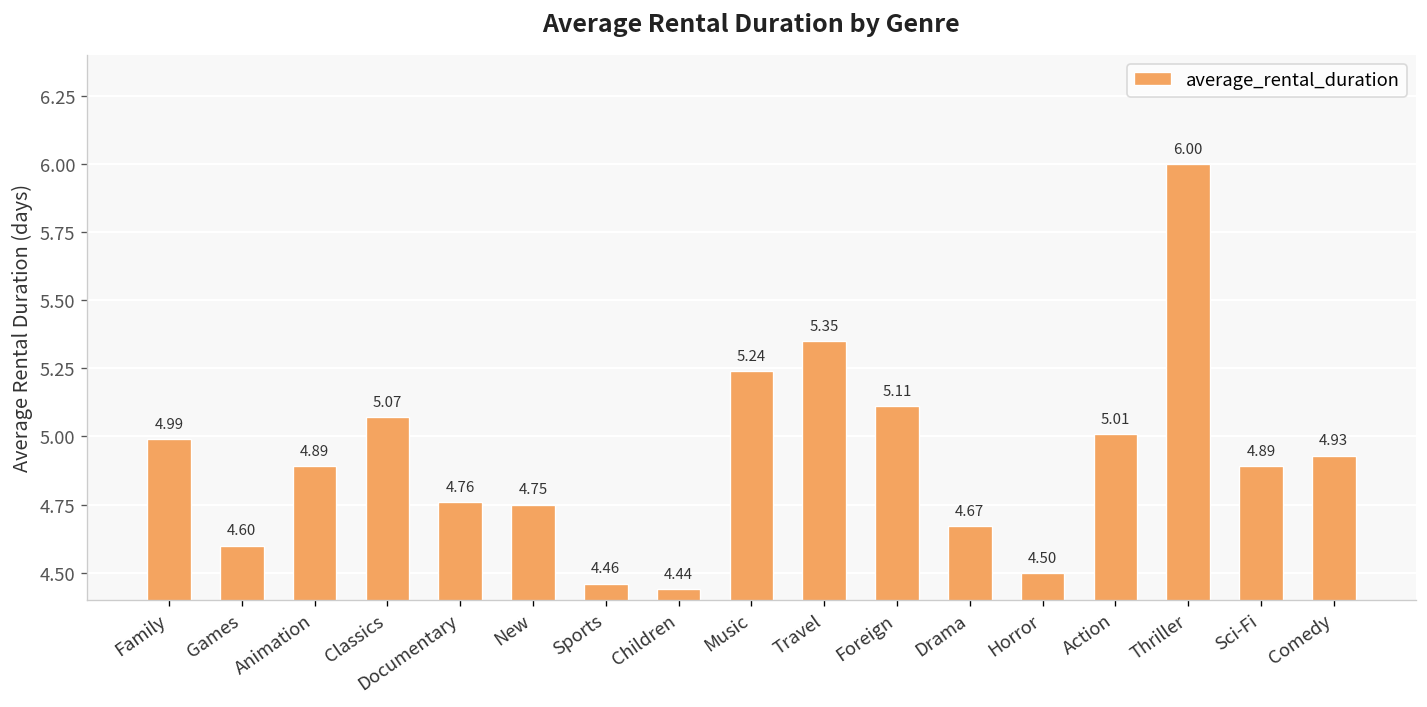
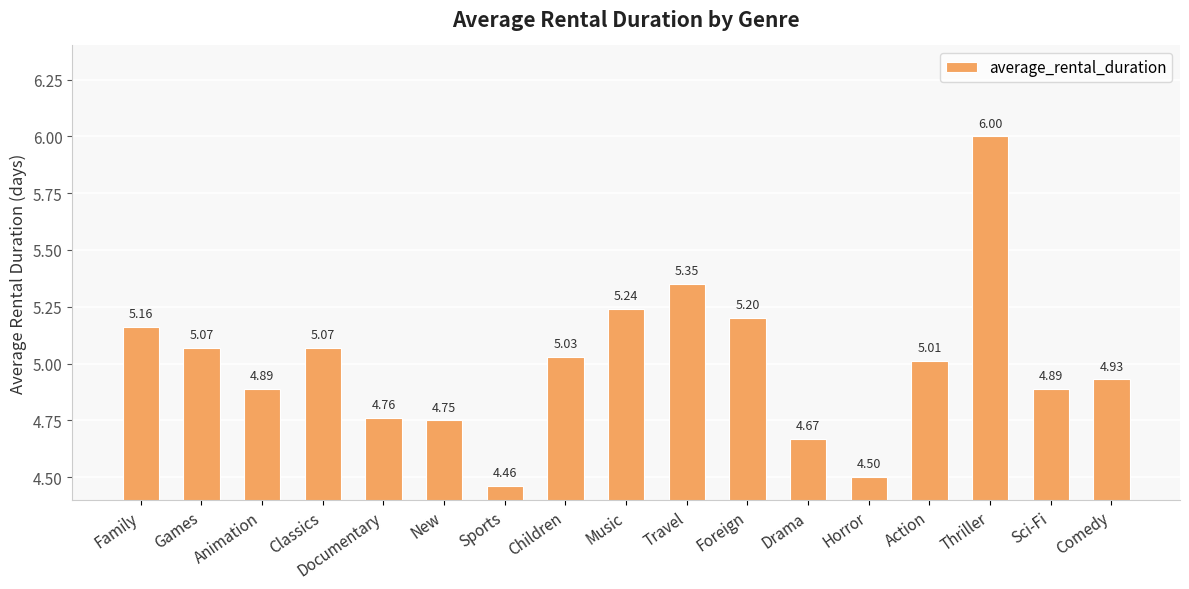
  {
-   "Family": 4.99,
-   "Games": 4.60,
+   "Family": 5.16,
+   "Games": 5.07,
    "Animation": 4.89,
    "Classics": 5.07,
    "Documentary": 4.76,
    "New": 4.75,
    "Sports": 4.46,
-   "Children": 4.44,
+   "Children": 5.03,
    "Music": 5.24,
    "Travel": 5.35,
-   "Foreign": 5.11,
+   "Foreign": 5.20,
    "Drama": 4.67,
    "Horror": 4.50,
    "Action": 5.01,
    "Thriller": 6.00,
    "Sci-Fi": 4.89,
    "Comedy": 4.93
  }
